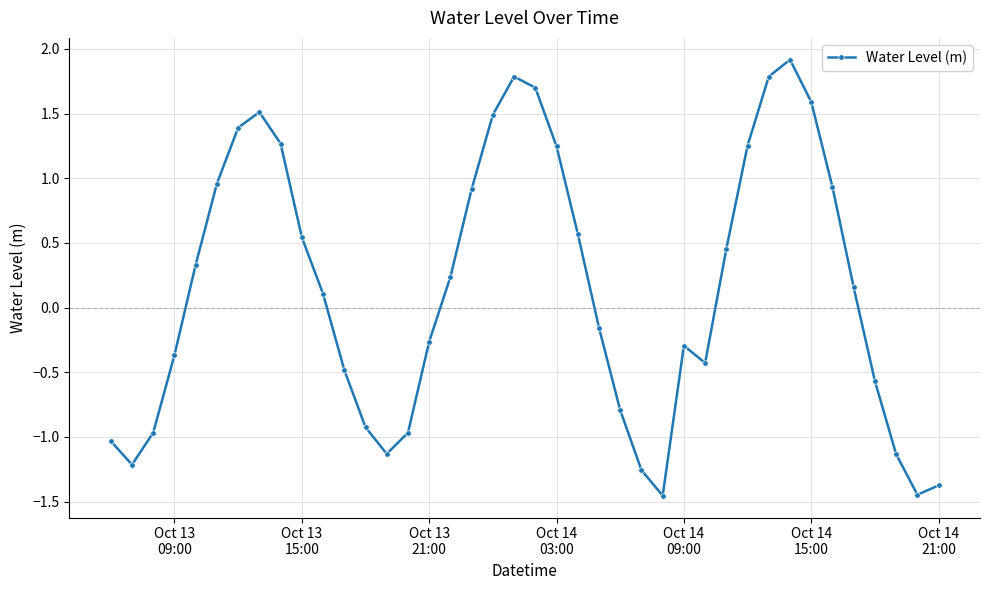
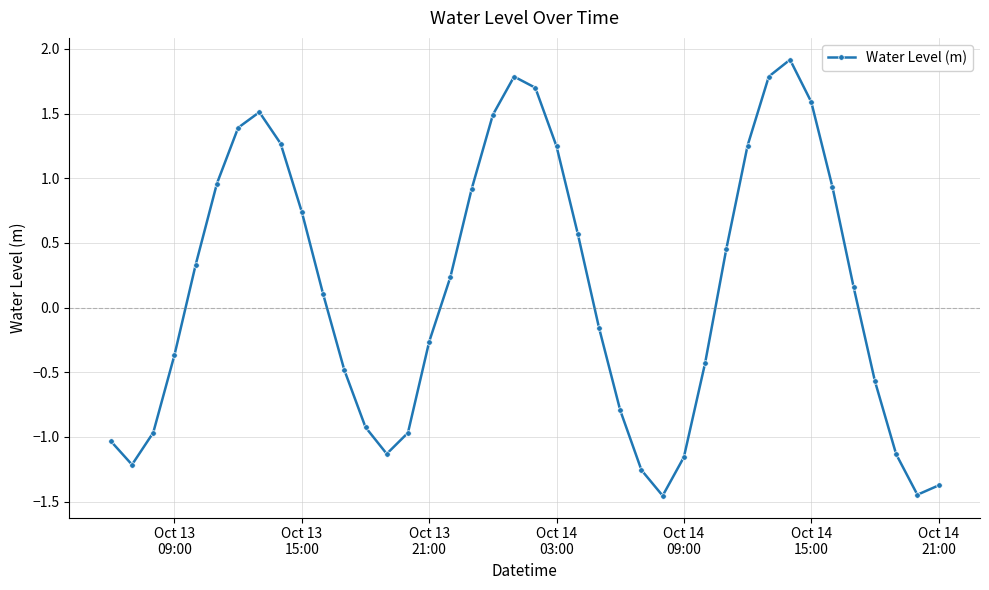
  {
    "Oct 13 09:00": -0.37,
-   "Oct 13 15:00": 0.54,
+   "Oct 13 15:00": 0.74,
    "Oct 13 21:00": -0.26,
    "Oct 14 03:00": 1.25,
-   "Oct 14 09:00": -0.29,
+   "Oct 14 09:00": -1.16,
    "Oct 14 15:00": 1.59,
    "Oct 14 21:00": -1.38
  }
